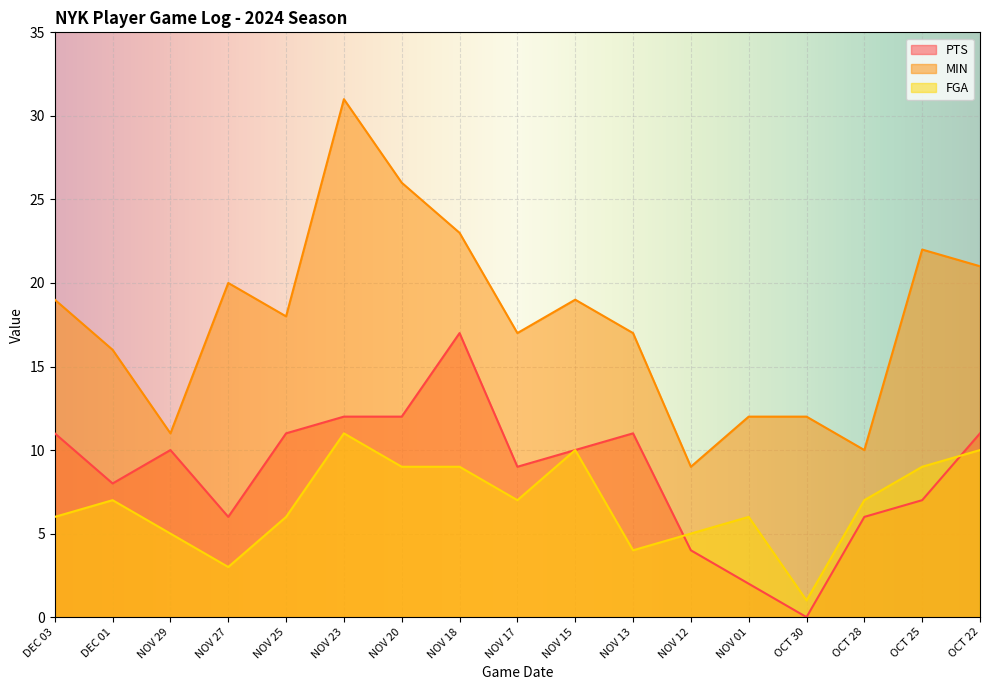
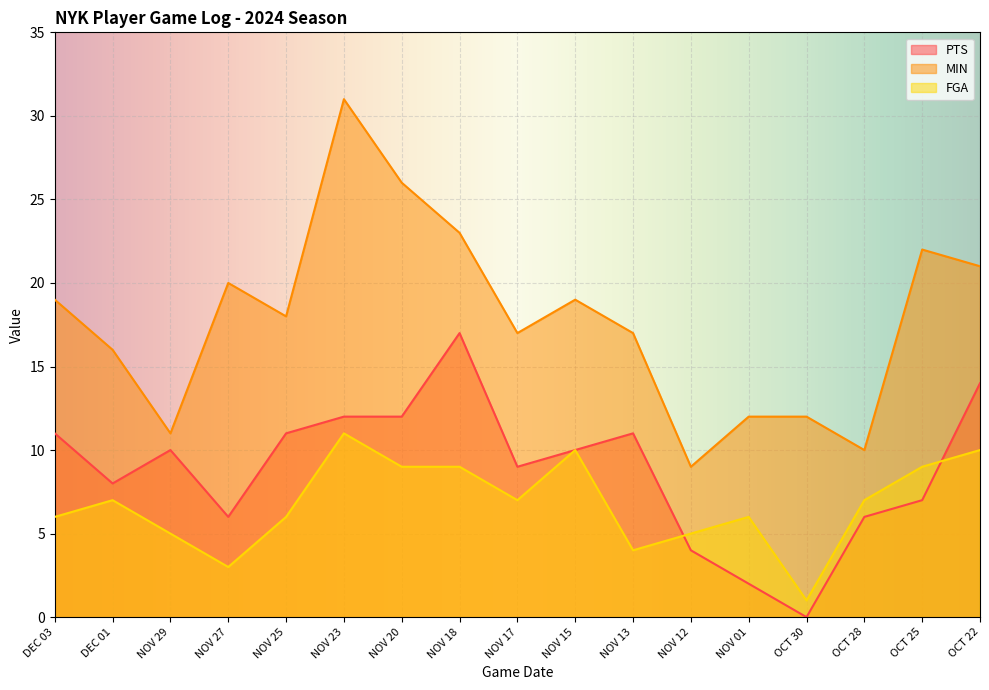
  {
    "PTS": {
      "DEC 03": 11,
      "DEC 01": 8,
      "NOV 29": 10,
      "NOV 27": 6,
      "NOV 25": 11,
      "NOV 23": 12,
      "NOV 20": 12,
      "NOV 18": 17,
      "NOV 17": 9,
      "NOV 13": 11,
      "NOV 12": 4,
      "NOV 01": 2,
      "OCT 30": 0,
      "OCT 28": 6,
      "OCT 25": 7,
-     "OCT 22": 11
+     "OCT 22": 14
    }
  }
